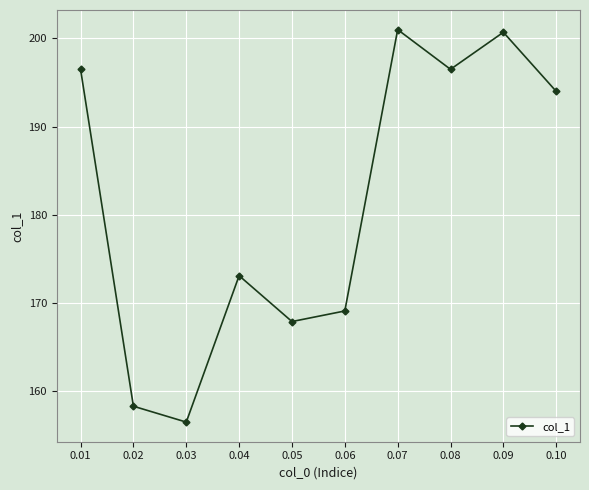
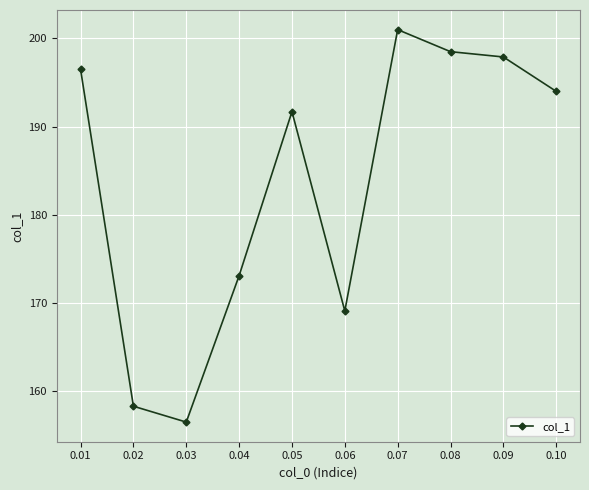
  {
    "0.01": 197,
    "0.02": 158,
    "0.03": 157,
    "0.04": 173,
-   "0.05": 168,
+   "0.05": 192,
    "0.06": 169,
    "0.07": 201,
-   "0.08": 197,
-   "0.09": 201,
+   "0.08": 199,
+   "0.09": 198,
    "0.10": 194
  }
